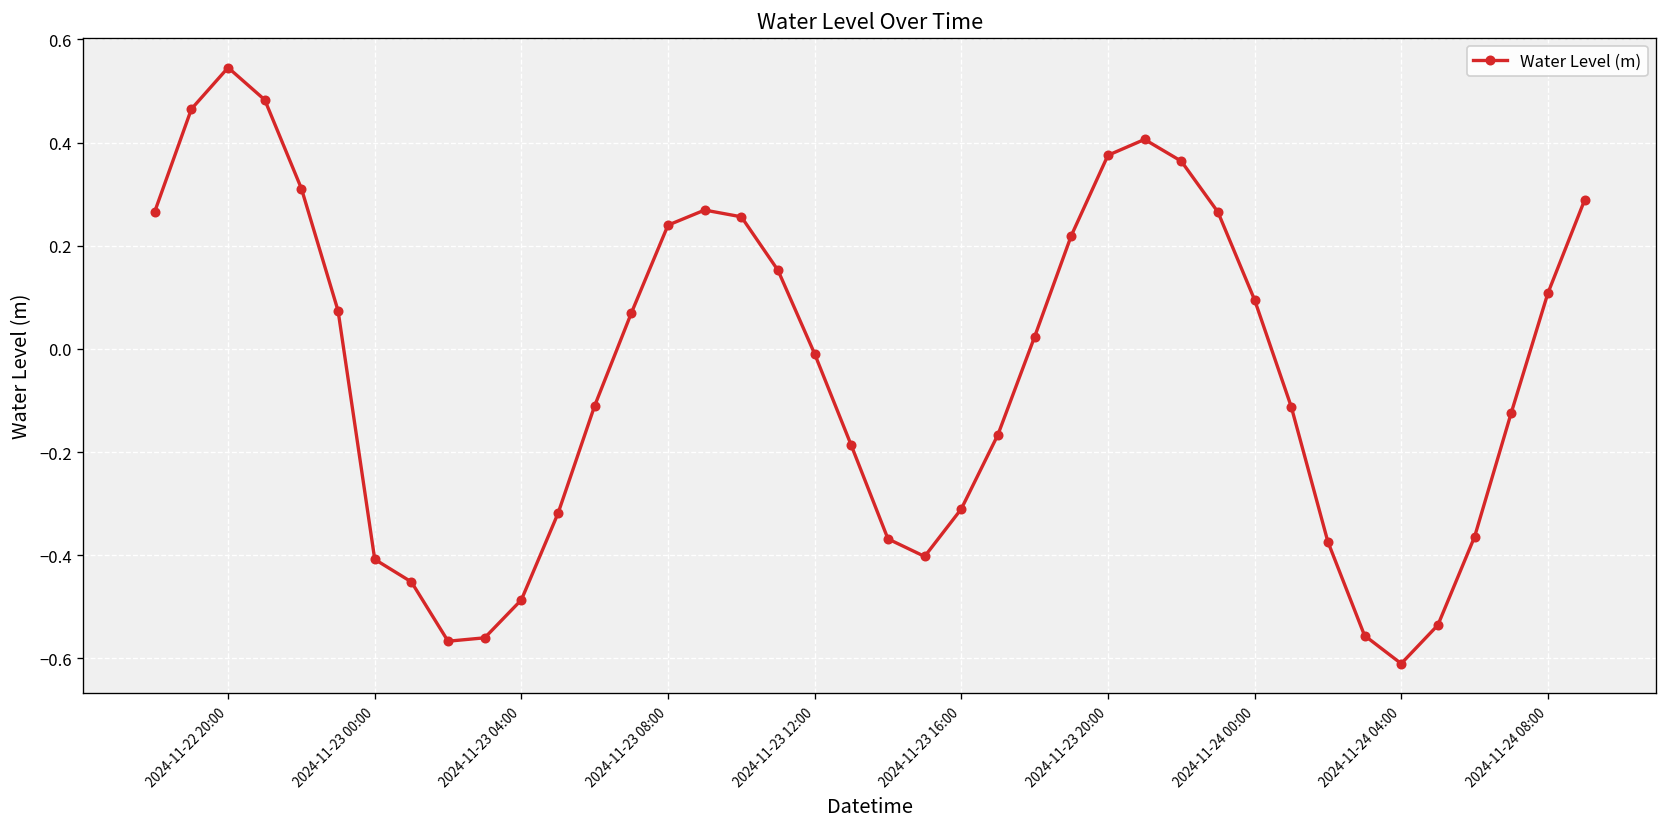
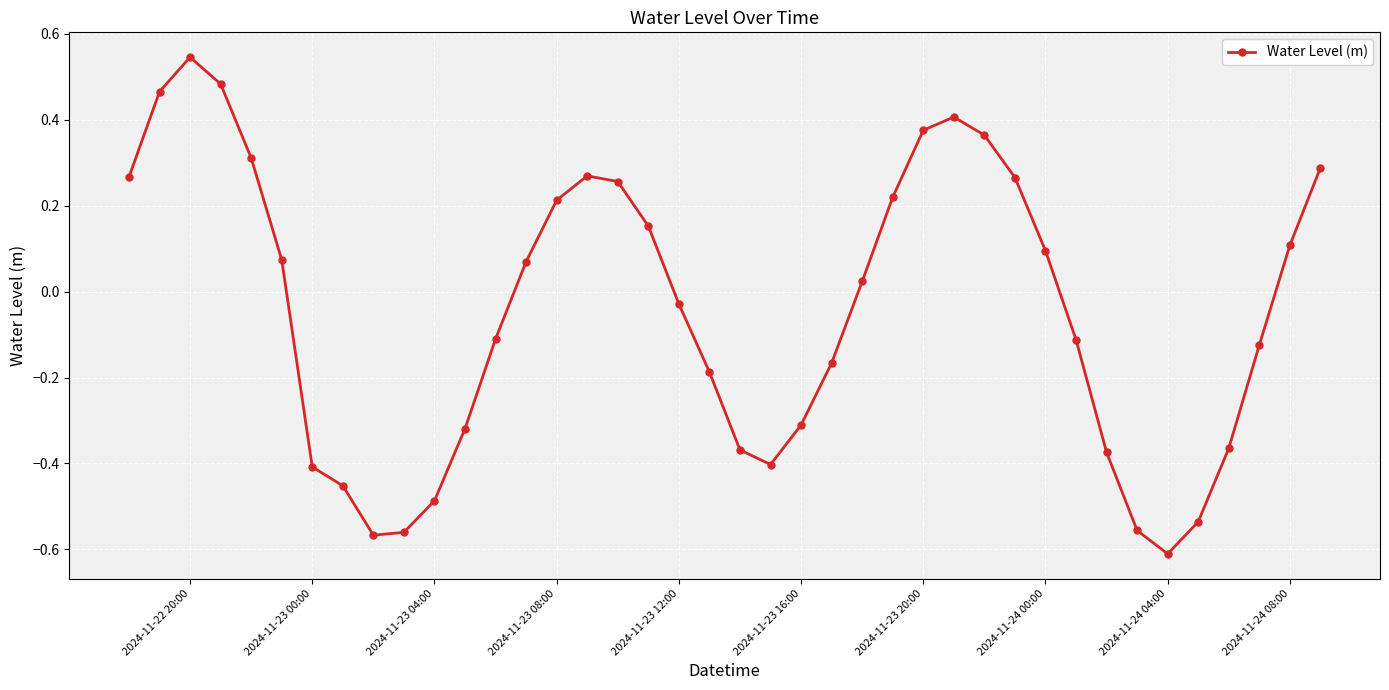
  {
    "2024-11-22 20:00": 0.55,
    "2024-11-23 00:00": -0.41,
    "2024-11-23 04:00": -0.49,
-   "2024-11-23 08:00": 0.24,
-   "2024-11-23 12:00": -0.01,
+   "2024-11-23 08:00": 0.21,
+   "2024-11-23 12:00": -0.03,
    "2024-11-23 16:00": -0.31,
    "2024-11-23 20:00": 0.38,
    "2024-11-24 00:00": 0.10,
    "2024-11-24 04:00": -0.61,
    "2024-11-24 08:00": 0.11
  }
